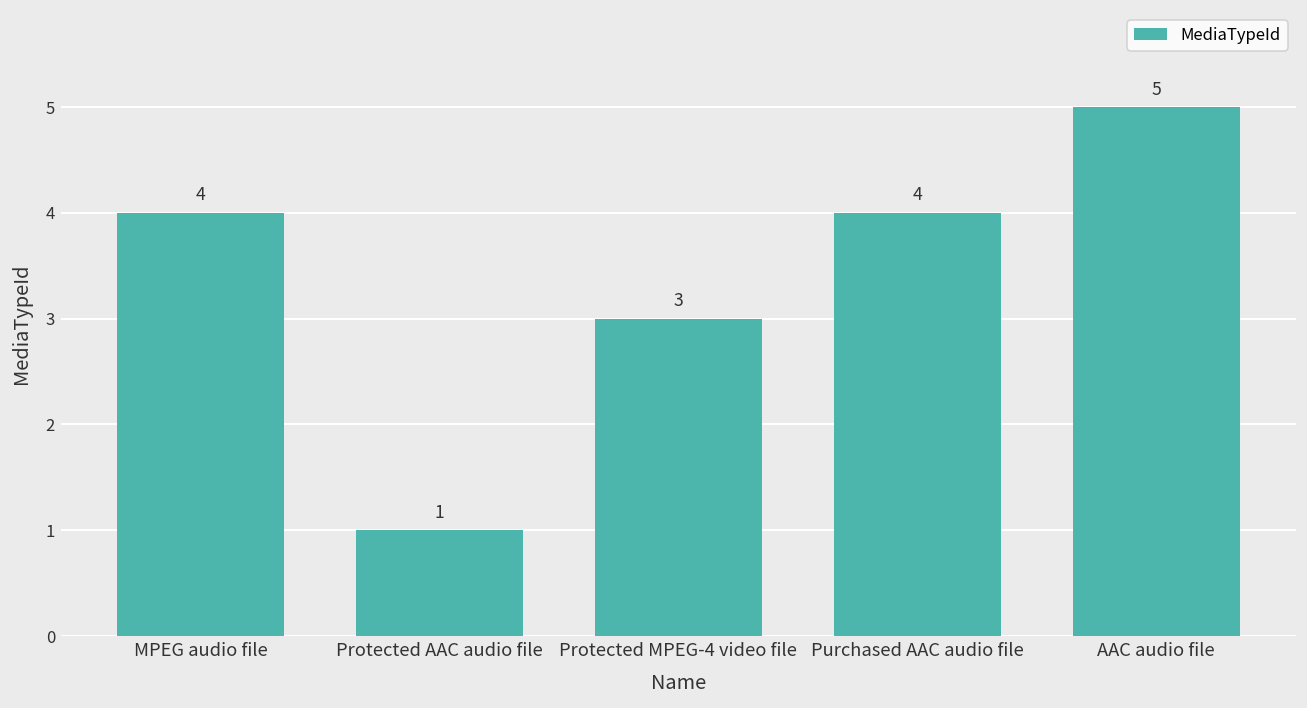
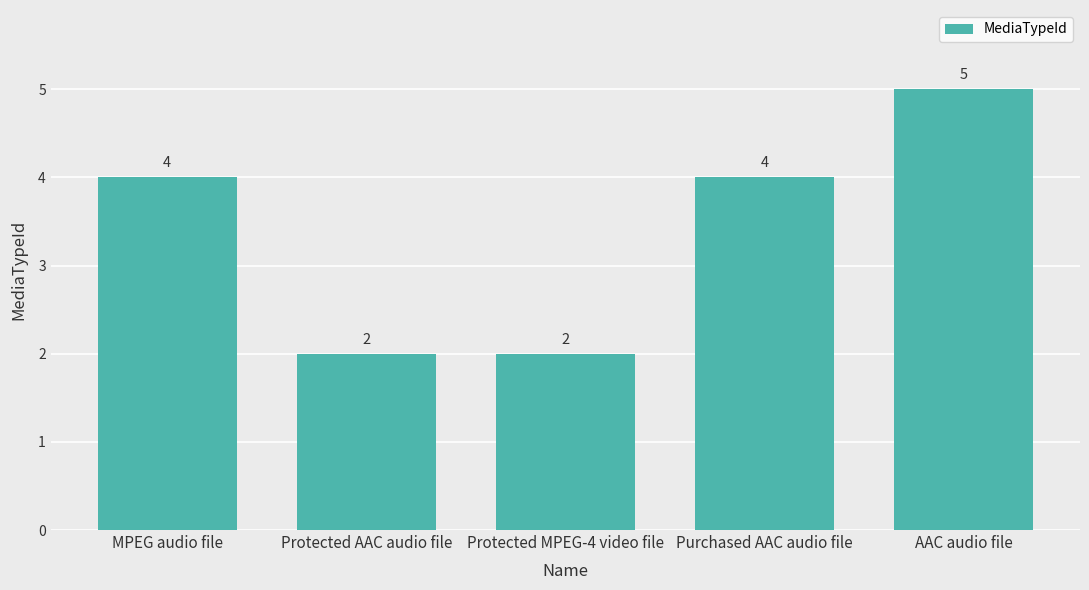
  {
    "MPEG audio file": 4,
-   "Protected AAC audio file": 1,
-   "Protected MPEG-4 video file": 3,
+   "Protected AAC audio file": 2,
+   "Protected MPEG-4 video file": 2,
    "Purchased AAC audio file": 4,
    "AAC audio file": 5
  }
